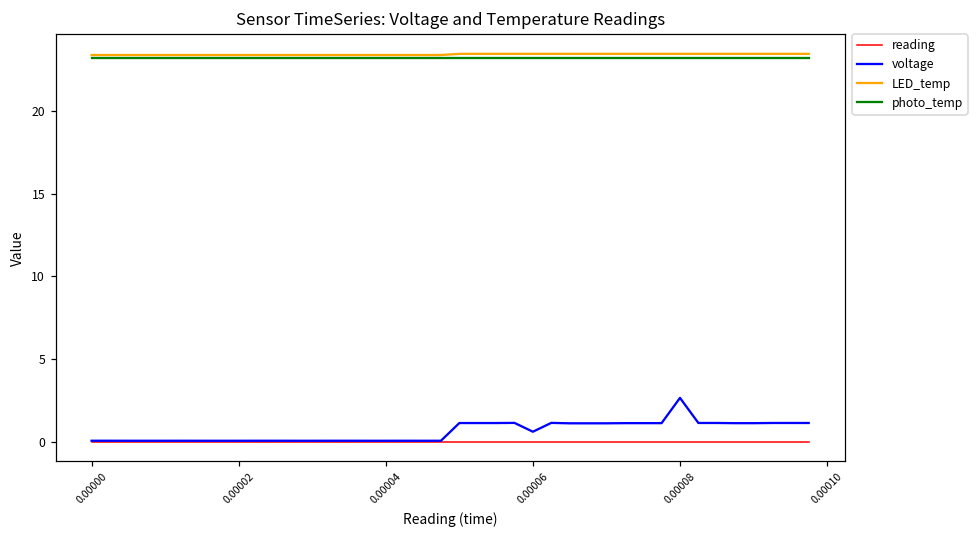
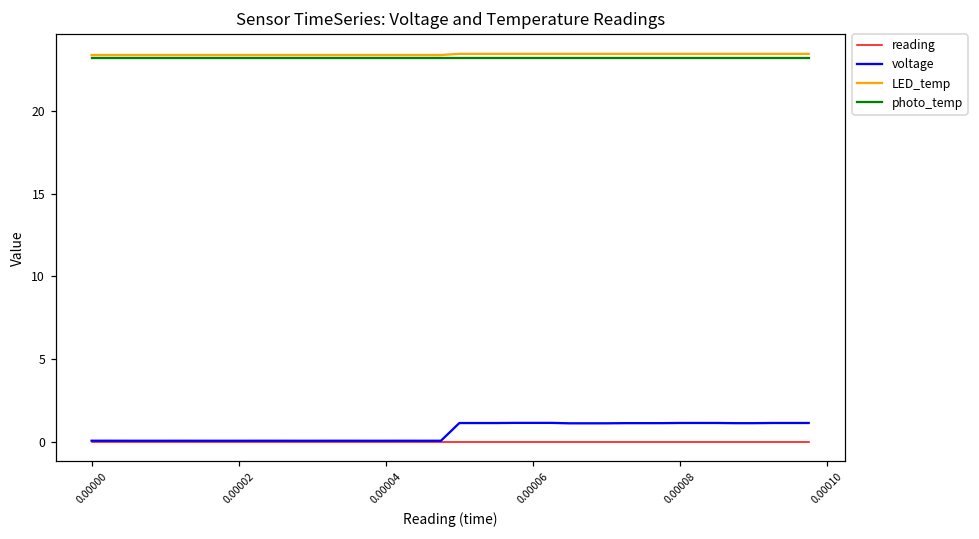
  {
    "reading": {
      "0.00006": 0.0,
      "0.00008": 0.0
    },
    "voltage": {
-     "0.00006": 0.6,
-     "0.00008": 2.6
+     "0.00006": 1.1,
+     "0.00008": 1.1
    },
    "LED_temp": {
      "0.00000": 23.4,
      "0.00002": 23.4,
      "0.00004": 23.4,
      "0.00006": 23.4,
      "0.00008": 23.4
    },
    "photo_temp": {
      "0.00000": 23.2,
      "0.00002": 23.2,
      "0.00004": 23.2,
      "0.00006": 23.2,
      "0.00008": 23.2
    }
  }
